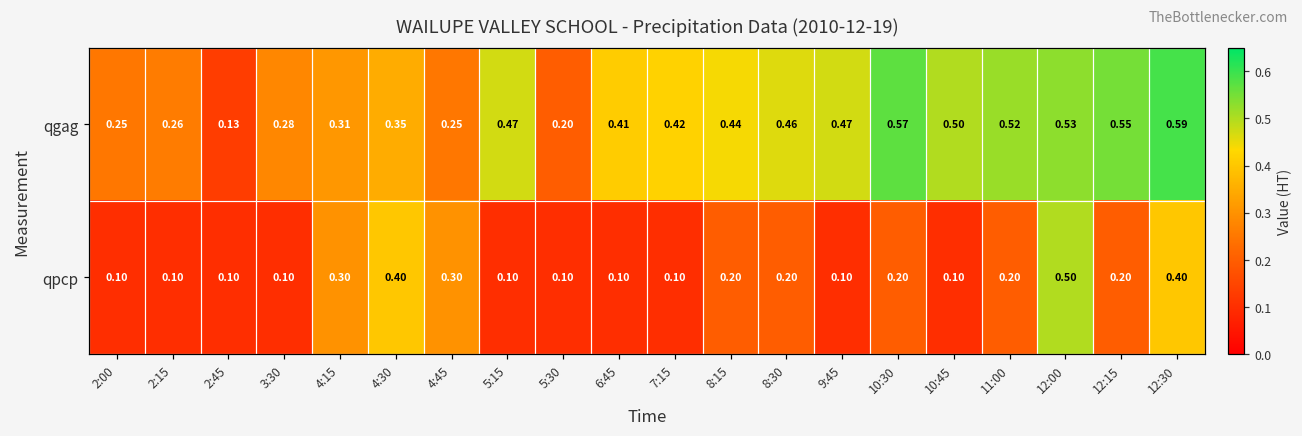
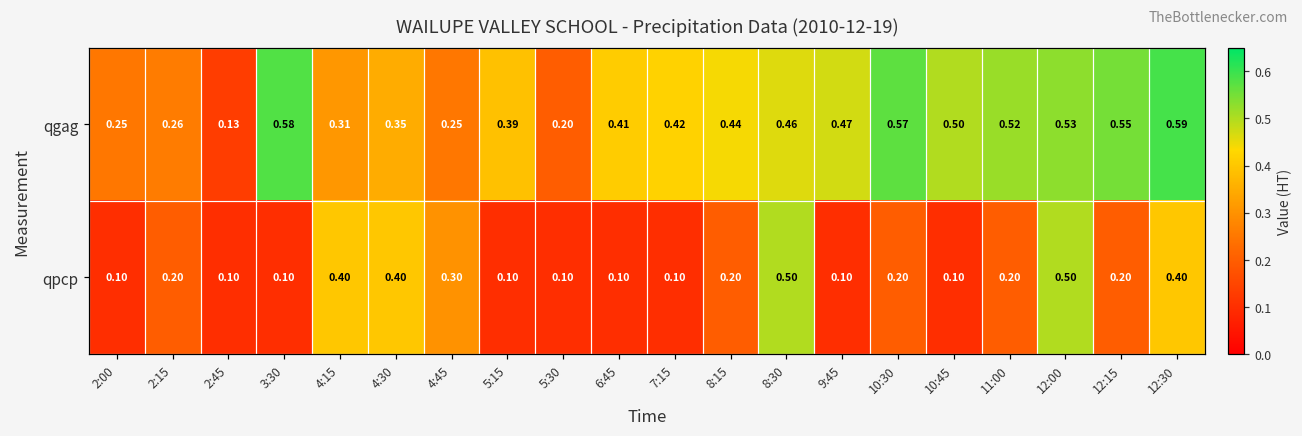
  {
    "qgag": {
      "2:00": 0.25,
      "2:15": 0.26,
      "2:45": 0.13,
-     "3:30": 0.28,
+     "3:30": 0.58,
      "4:15": 0.31,
      "4:30": 0.35,
      "4:45": 0.25,
-     "5:15": 0.47,
+     "5:15": 0.39,
      "5:30": 0.20,
      "6:45": 0.41,
      "7:15": 0.42,
      "8:15": 0.44,
      "8:30": 0.46,
      "9:45": 0.47,
      "10:30": 0.57,
      "10:45": 0.50,
      "11:00": 0.52,
      "12:00": 0.53,
      "12:15": 0.55,
      "12:30": 0.59
    },
    "qpcp": {
      "2:00": 0.10,
-     "2:15": 0.10,
+     "2:15": 0.20,
      "2:45": 0.10,
      "3:30": 0.10,
-     "4:15": 0.30,
+     "4:15": 0.40,
      "4:30": 0.40,
      "4:45": 0.30,
      "5:15": 0.10,
      "5:30": 0.10,
      "6:45": 0.10,
      "7:15": 0.10,
      "8:15": 0.20,
-     "8:30": 0.20,
+     "8:30": 0.50,
      "9:45": 0.10,
      "10:30": 0.20,
      "10:45": 0.10,
      "11:00": 0.20,
      "12:00": 0.50,
      "12:15": 0.20,
      "12:30": 0.40
    }
  }
